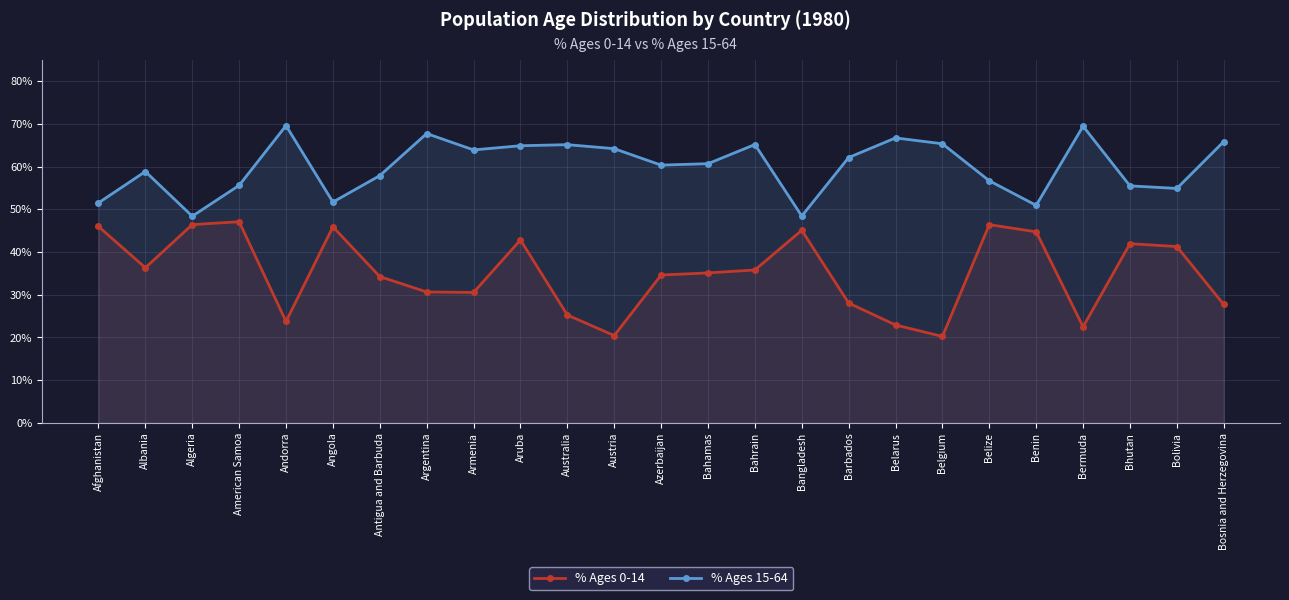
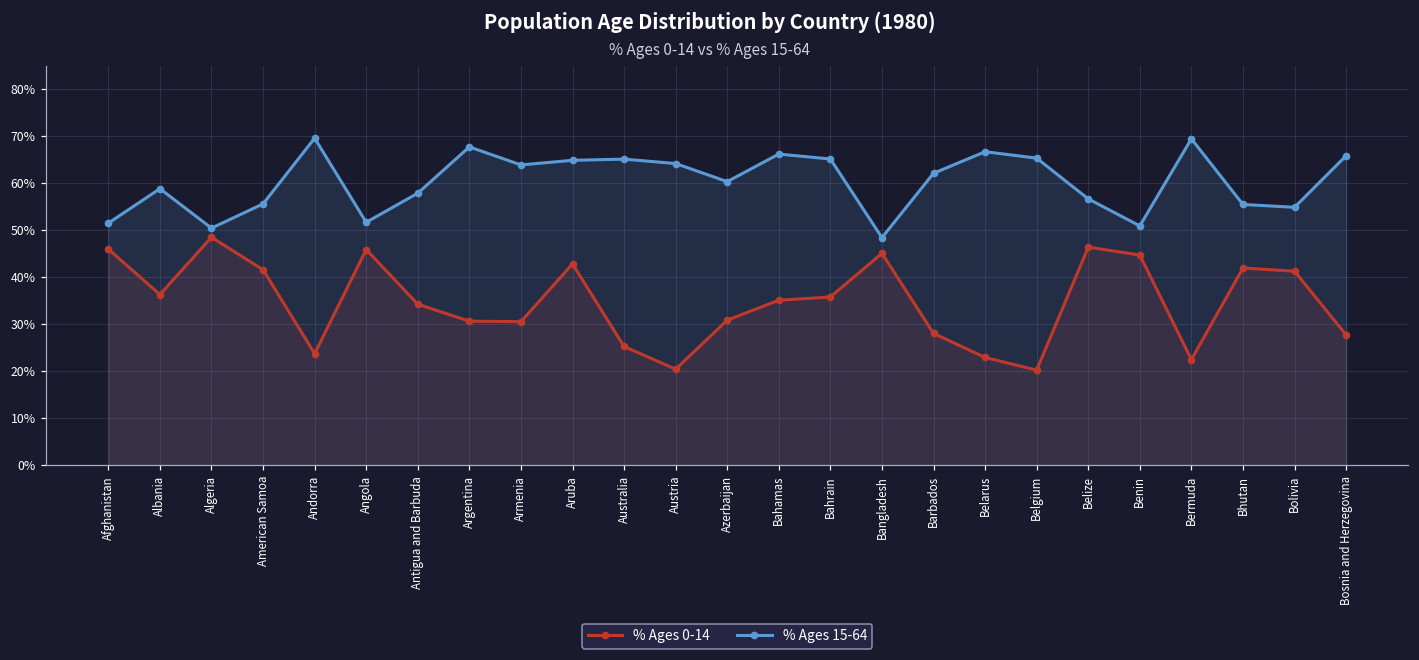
  {
    "% Ages 0-14": {
      "Afghanistan": "46%",
      "Albania": "36%",
-     "Algeria": "46%",
-     "American Samoa": "47%",
+     "Algeria": "49%",
+     "American Samoa": "42%",
      "Andorra": "24%",
      "Angola": "46%",
      "Antigua and Barbuda": "34%",
      "Argentina": "31%",
      "Armenia": "31%",
      "Aruba": "43%",
      "Australia": "25%",
      "Austria": "20%",
-     "Azerbaijan": "35%",
+     "Azerbaijan": "31%",
      "Bahamas": "35%",
      "Bahrain": "36%",
      "Bangladesh": "45%",
      "Barbados": "28%",
      "Belarus": "23%",
      "Belgium": "20%",
      "Belize": "46%",
      "Benin": "45%",
      "Bermuda": "22%",
      "Bhutan": "42%",
      "Bolivia": "41%",
      "Bosnia and Herzegovina": "28%"
    },
    "% Ages 15-64": {
      "Afghanistan": "52%",
      "Albania": "59%",
-     "Algeria": "48%",
+     "Algeria": "50%",
      "American Samoa": "56%",
      "Andorra": "70%",
      "Angola": "52%",
      "Antigua and Barbuda": "58%",
      "Argentina": "68%",
      "Armenia": "64%",
      "Aruba": "65%",
      "Australia": "65%",
      "Austria": "64%",
      "Azerbaijan": "60%",
-     "Bahamas": "61%",
+     "Bahamas": "66%",
      "Bahrain": "65%",
      "Bangladesh": "48%",
      "Barbados": "62%",
      "Belarus": "67%",
      "Belgium": "65%",
      "Belize": "57%",
      "Benin": "51%",
      "Bermuda": "69%",
      "Bhutan": "55%",
      "Bolivia": "55%",
      "Bosnia and Herzegovina": "66%"
    }
  }
